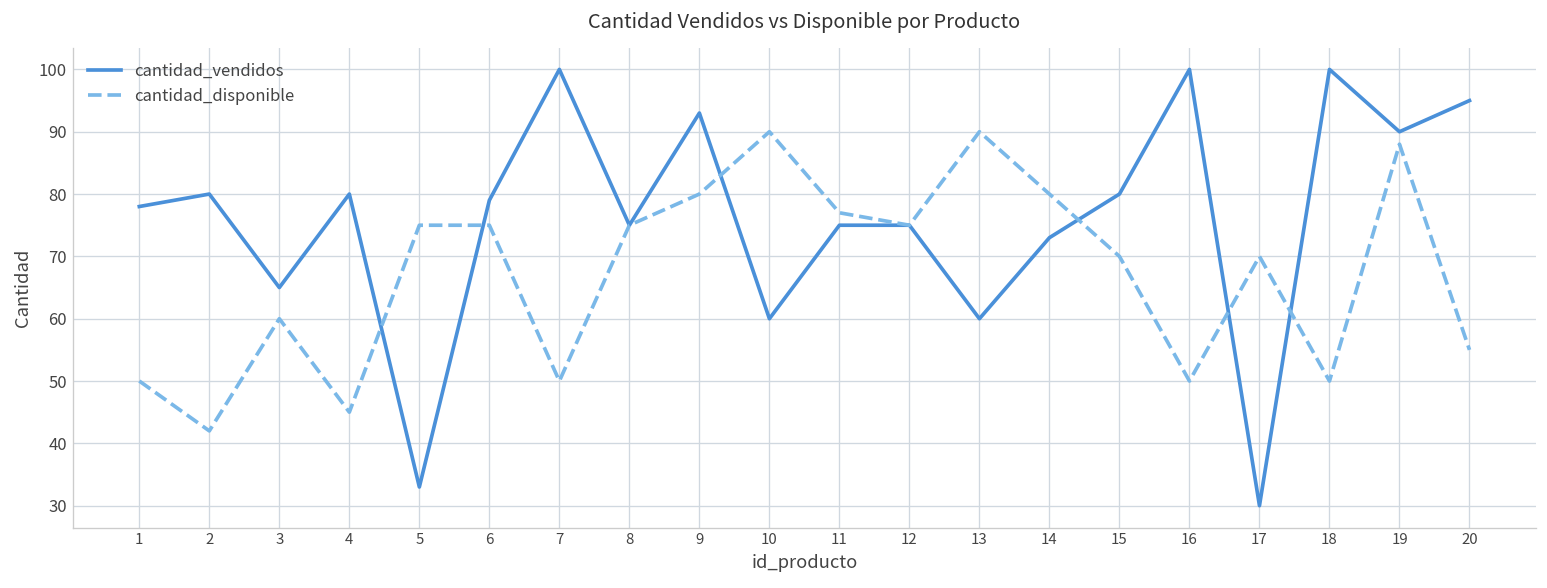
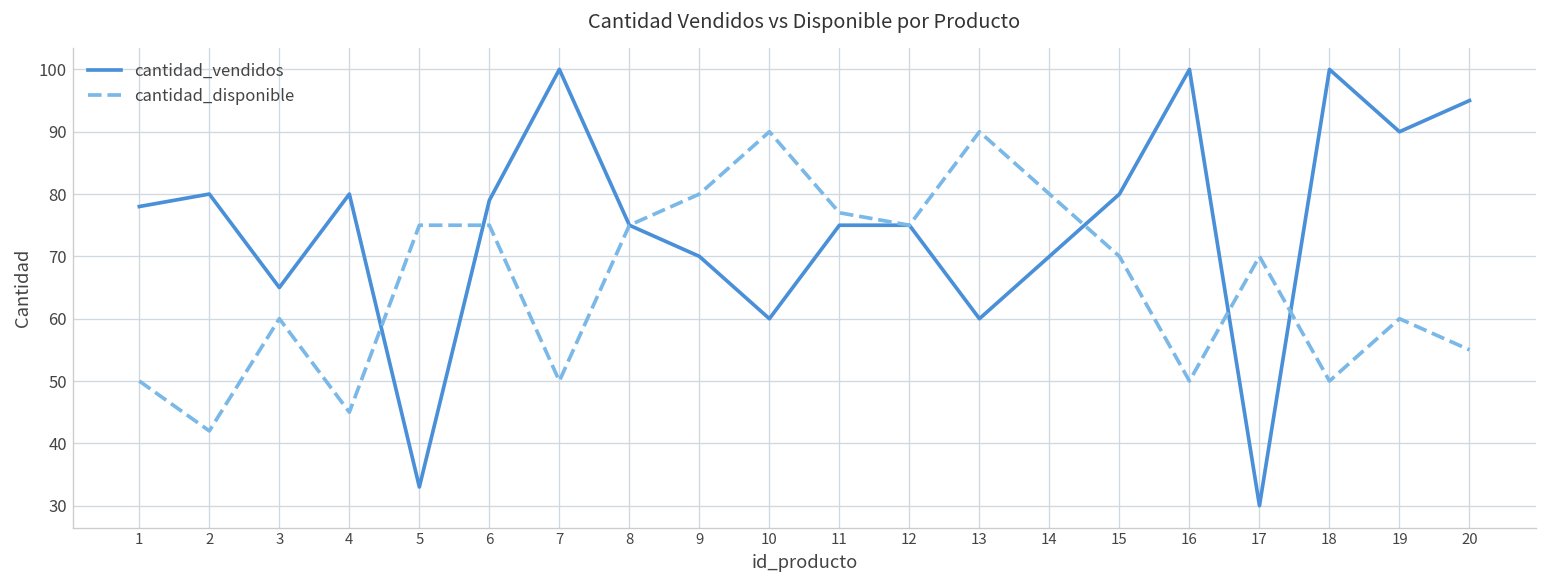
  {
    "cantidad_vendidos": {
      "1": 78,
      "2": 80,
      "3": 65,
      "4": 80,
      "5": 33,
      "6": 79,
      "7": 100,
-     "9": 93,
+     "9": 70,
      "10": 60,
      "11": 75,
      "13": 60,
-     "14": 73,
+     "14": 70,
      "15": 80,
      "16": 100,
      "17": 30,
      "18": 100,
      "19": 90,
      "20": 95
    },
    "cantidad_disponible": {
      "1": 50,
      "2": 42,
      "3": 60,
      "4": 45,
      "5": 75,
      "6": 75,
      "7": 50,
      "9": 80,
      "10": 90,
      "11": 77,
      "13": 90,
      "14": 80,
      "15": 70,
      "16": 50,
      "17": 70,
      "18": 50,
-     "19": 88,
+     "19": 60,
      "20": 55
    }
  }
